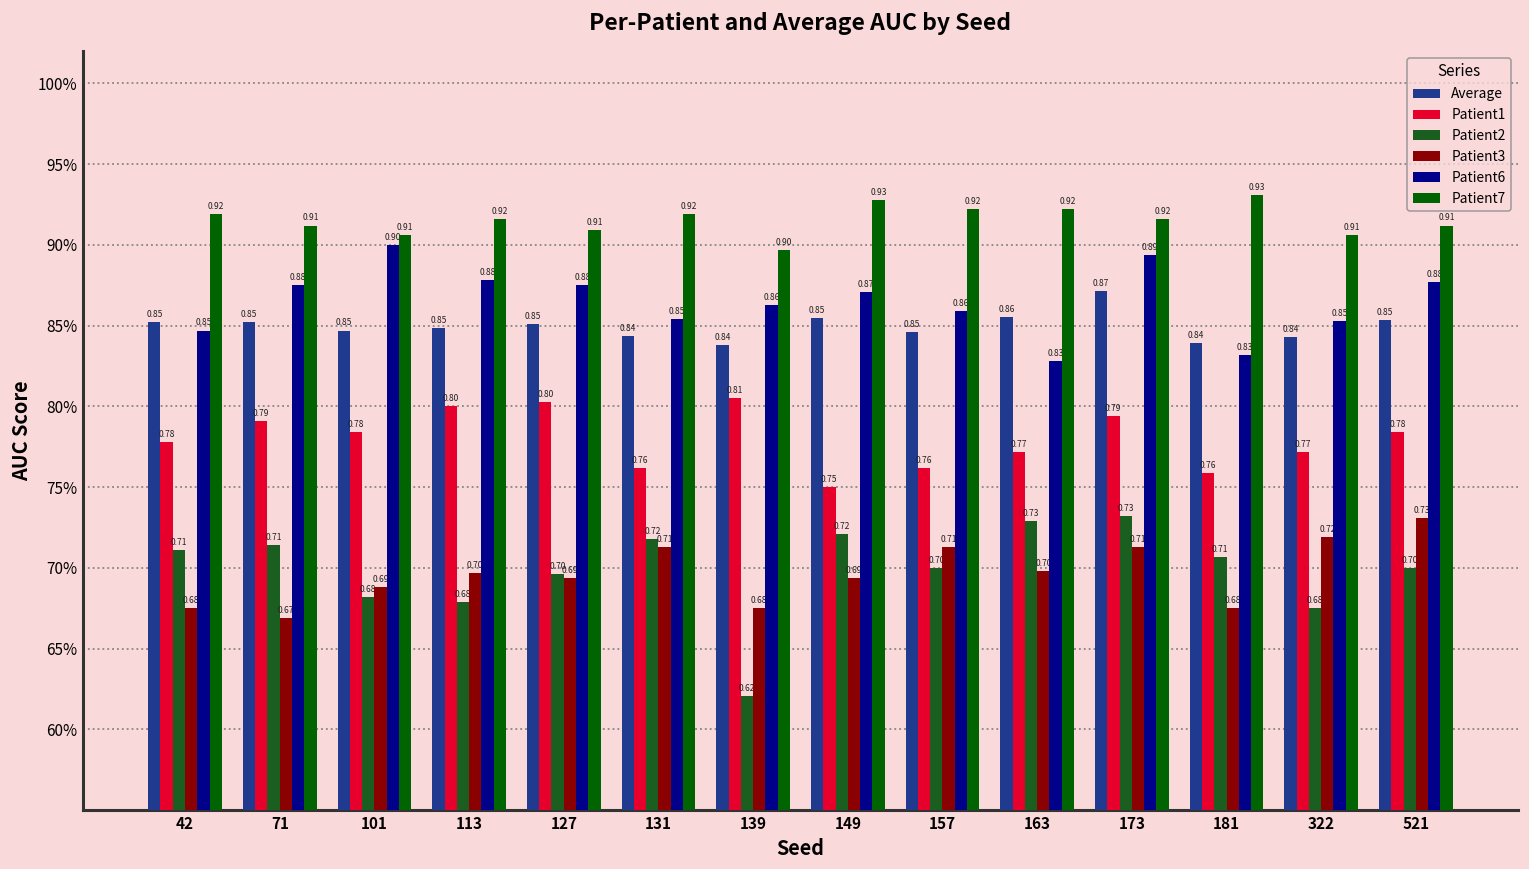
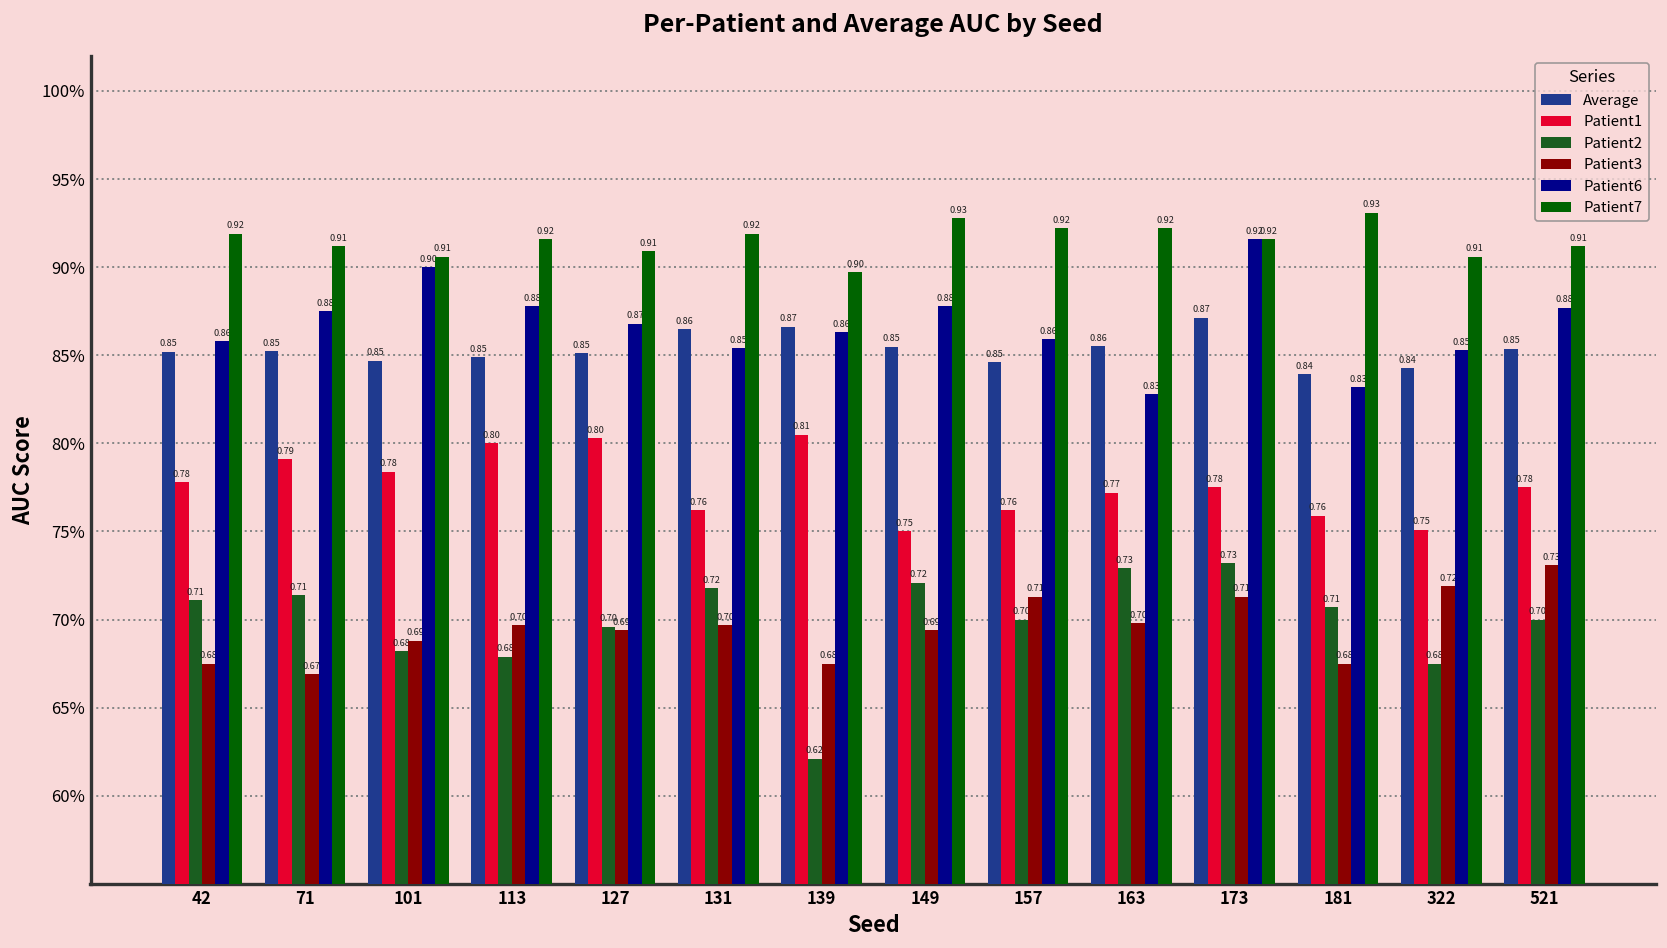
  {
    "Average": {
      "42": "0.85",
      "71": "0.85",
      "101": "0.85",
      "113": "0.85",
      "127": "0.85",
-     "131": "0.84",
-     "139": "0.84",
+     "131": "0.86",
+     "139": "0.87",
      "149": "0.85",
      "157": "0.85",
      "163": "0.86",
      "173": "0.87",
      "181": "0.84",
      "322": "0.84",
      "521": "0.85"
    },
    "Patient1": {
      "42": "0.78",
      "71": "0.79",
      "101": "0.78",
      "113": "0.80",
      "127": "0.80",
      "131": "0.76",
      "139": "0.81",
      "149": "0.75",
      "157": "0.76",
      "163": "0.77",
-     "173": "0.79",
+     "173": "0.78",
      "181": "0.76",
-     "322": "0.77",
-     "521": "78.4%"
+     "322": "0.75",
+     "521": "77.5%"
    },
    "Patient3": {
      "42": "0.68",
      "71": "0.67",
      "101": "0.69",
      "113": "0.70",
-     "131": "0.71",
+     "131": "0.70",
      "139": "0.68",
      "149": "0.69",
      "157": "0.71",
      "163": "0.70",
      "173": "0.71",
      "181": "0.68",
      "322": "0.72",
      "521": "0.73"
    },
    "Patient6": {
-     "42": "0.85",
+     "42": "0.86",
      "71": "0.88",
      "101": "0.90",
      "113": "0.88",
-     "127": "0.88",
+     "127": "0.87",
      "131": "0.85",
      "139": "0.86",
-     "149": "0.87",
+     "149": "0.88",
      "157": "0.86",
      "163": "0.83",
-     "173": "0.89",
+     "173": "0.92",
      "181": "0.83",
      "322": "0.85",
      "521": "0.88"
    }
  }
